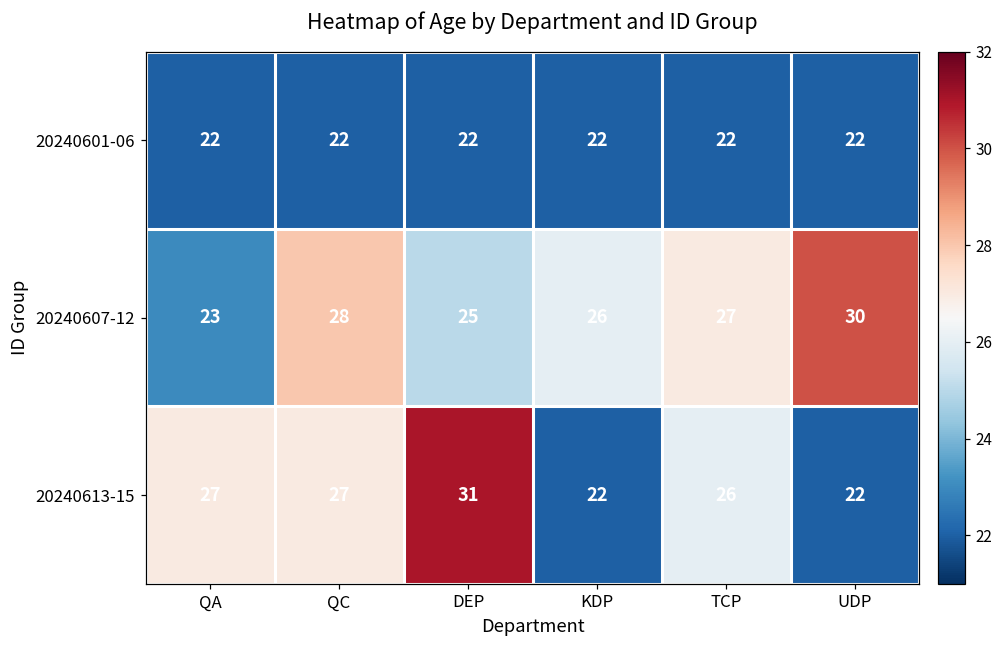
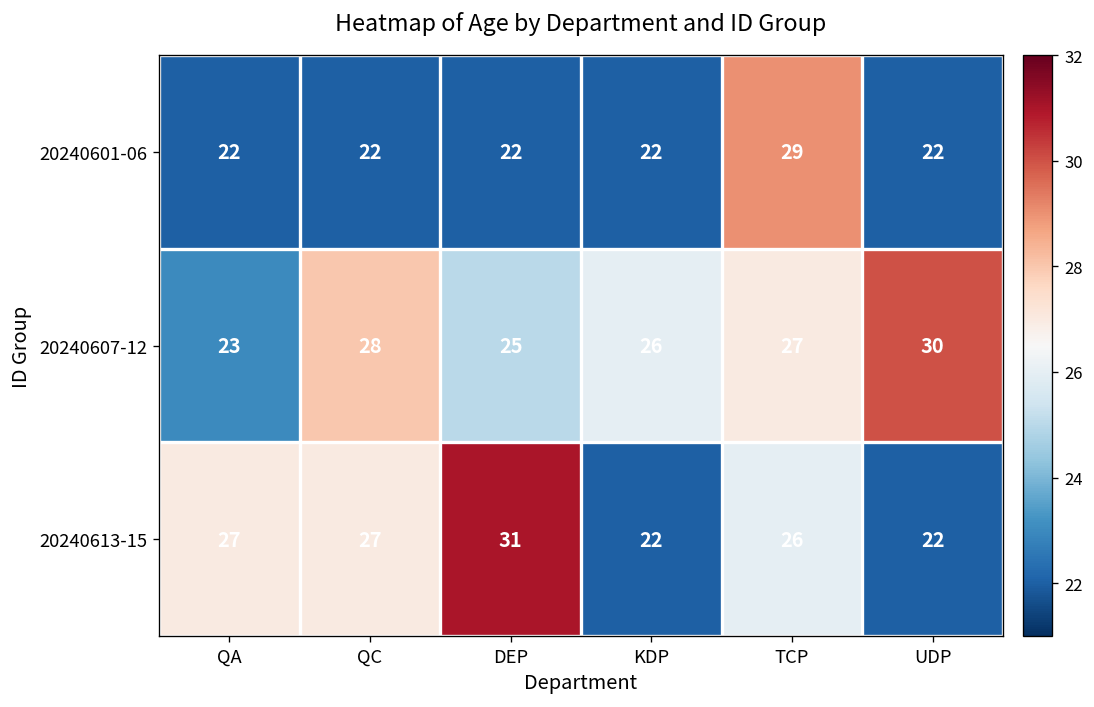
  {
    "20240601-06": {
      "QA": 22,
      "QC": 22,
      "DEP": 22,
      "KDP": 22,
-     "TCP": 22,
+     "TCP": 29,
      "UDP": 22
    },
    "20240607-12": {
      "QA": 23,
      "QC": 28,
      "DEP": 25,
      "UDP": 30
    },
    "20240613-15": {
      "DEP": 31,
      "KDP": 22,
      "UDP": 22
    }
  }
